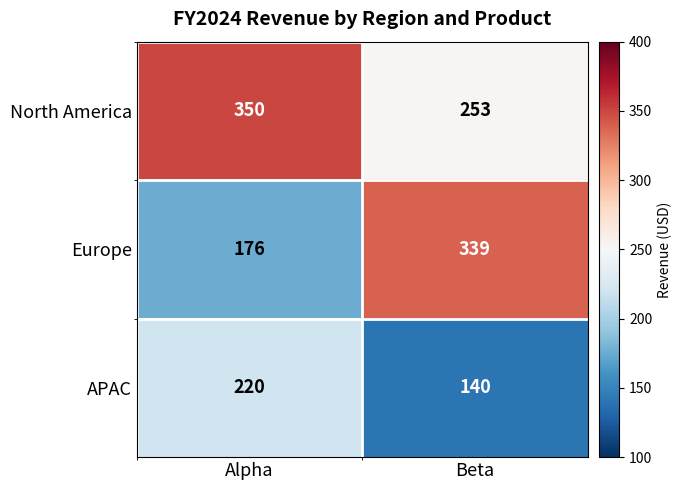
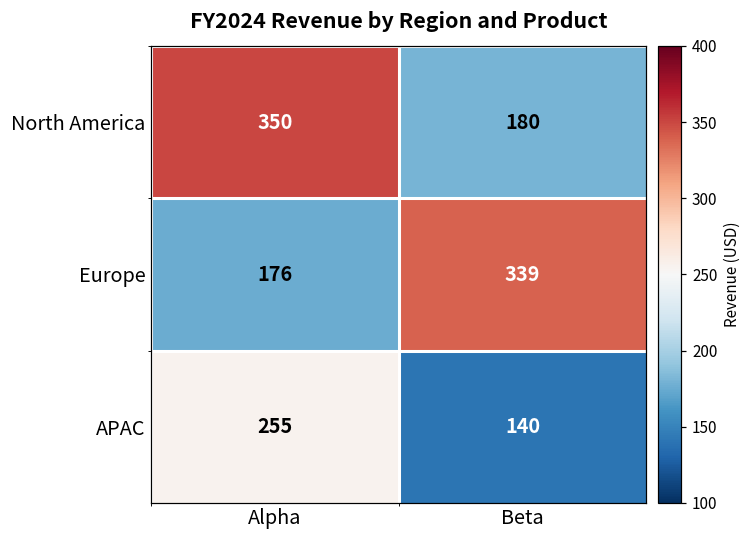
  {
    "North America": {
      "Alpha": 350,
-     "Beta": 253
+     "Beta": 180
    },
    "Europe": {
      "Alpha": 176,
      "Beta": 339
    },
    "APAC": {
-     "Alpha": 220,
+     "Alpha": 255,
      "Beta": 140
    }
  }
